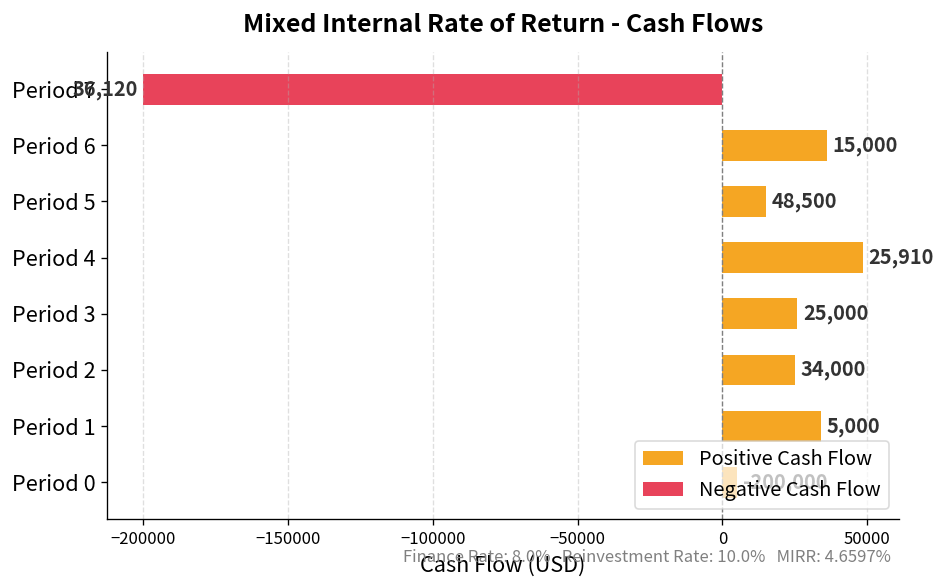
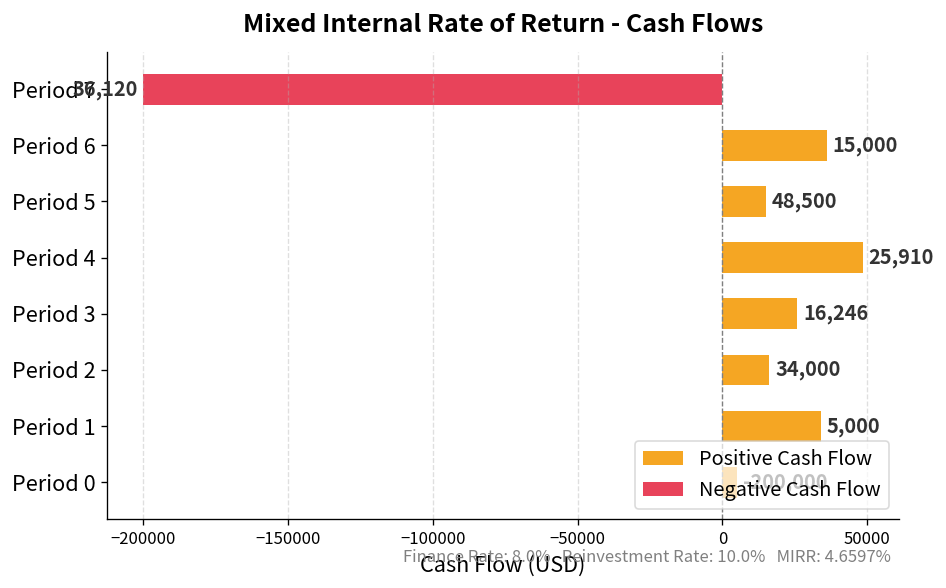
  {
    "Positive Cash Flow": {
-     "Period 2": "25,000"
+     "Period 2": "16,246"
    }
  }
